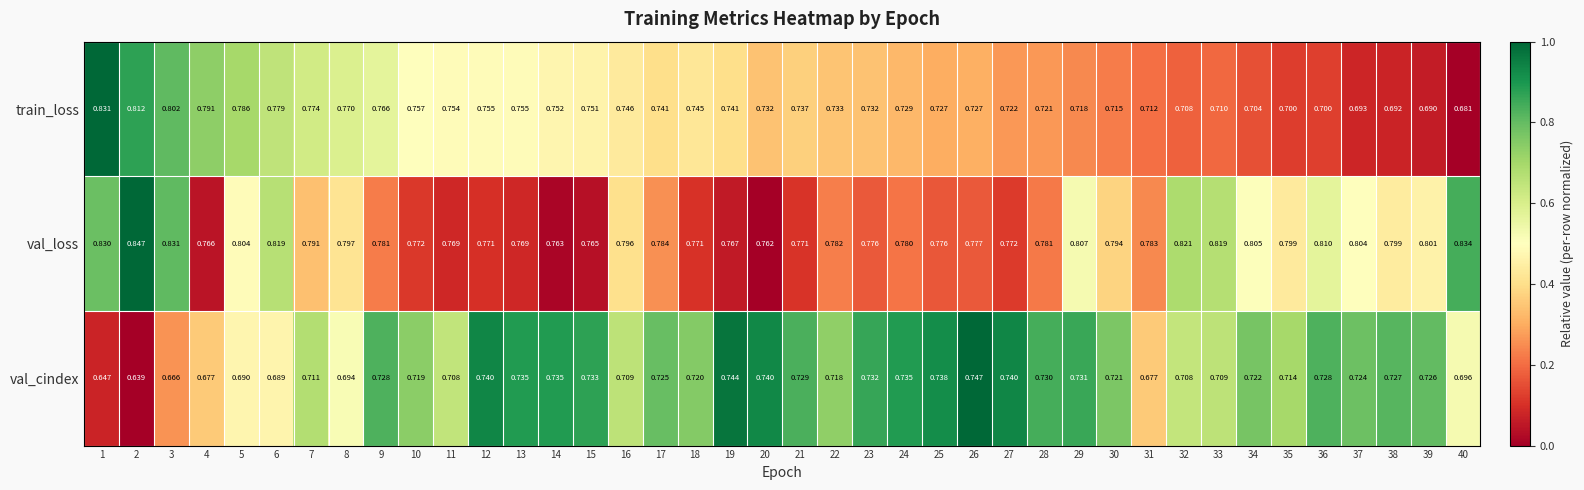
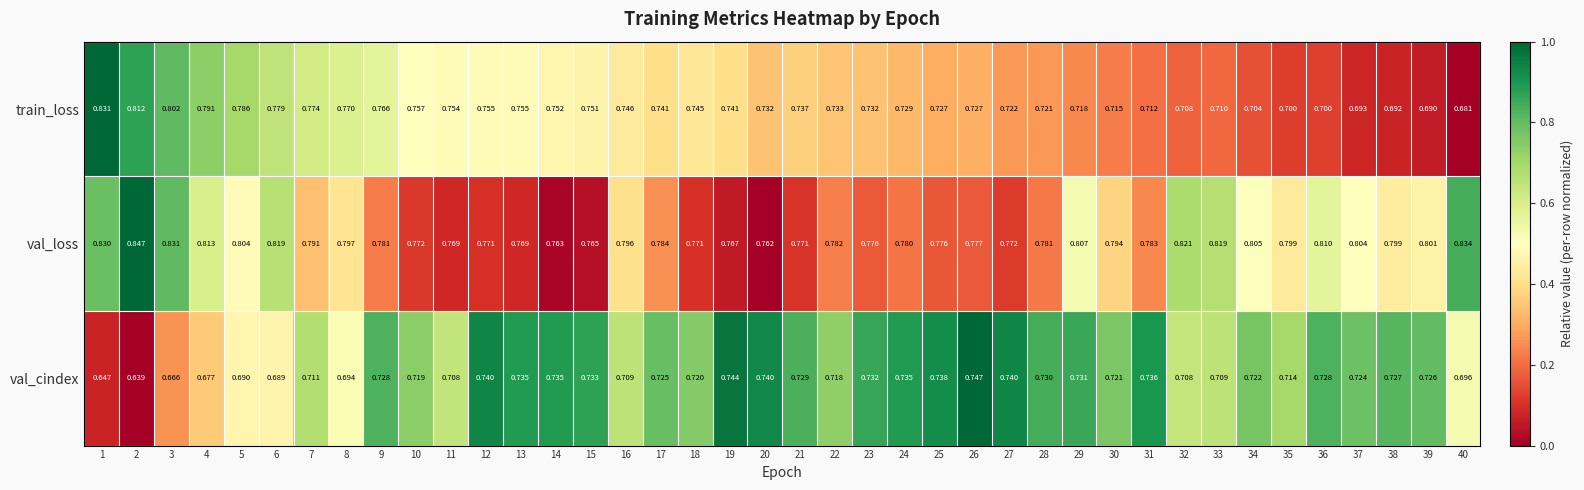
  {
    "train_loss": {
      "1": 0.831,
      "2": 0.812,
      "3": 0.802,
      "4": 0.791,
      "5": 0.786,
      "6": 0.779,
      "7": 0.774,
      "8": 0.770,
      "9": 0.766,
      "10": 0.757,
      "11": 0.754,
      "12": 0.755,
      "13": 0.755,
      "14": 0.752,
      "15": 0.751,
      "16": 0.746,
      "17": 0.741,
      "18": 0.745,
      "19": 0.741,
      "20": 0.732,
      "21": 0.737,
      "22": 0.733,
      "23": 0.732,
      "24": 0.729,
      "25": 0.727,
      "26": 0.727,
      "27": 0.722,
      "28": 0.721,
      "29": 0.718,
      "30": 0.715,
      "31": 0.712,
      "32": 0.708,
      "33": 0.710,
      "34": 0.704,
      "35": 0.700,
      "36": 0.700,
      "37": 0.693,
      "38": 0.692,
      "39": 0.690,
      "40": 0.681
    },
    "val_loss": {
      "1": 0.830,
      "2": 0.847,
      "3": 0.831,
-     "4": 0.766,
+     "4": 0.813,
      "5": 0.804,
      "6": 0.819,
      "7": 0.791,
      "8": 0.797,
      "9": 0.781,
      "10": 0.772,
      "11": 0.769,
      "12": 0.771,
      "13": 0.769,
      "14": 0.763,
      "15": 0.765,
      "16": 0.796,
      "17": 0.784,
      "18": 0.771,
      "19": 0.767,
      "20": 0.762,
      "21": 0.771,
      "22": 0.782,
      "23": 0.776,
      "24": 0.780,
      "25": 0.776,
      "26": 0.777,
      "27": 0.772,
      "28": 0.781,
      "29": 0.807,
      "30": 0.794,
      "31": 0.783,
      "32": 0.821,
      "33": 0.819,
      "34": 0.805,
      "35": 0.799,
      "36": 0.810,
      "37": 0.804,
      "38": 0.799,
      "39": 0.801,
      "40": 0.834
    },
    "val_cindex": {
      "1": 0.647,
      "2": 0.639,
      "3": 0.666,
      "4": 0.677,
      "5": 0.690,
      "6": 0.689,
      "7": 0.711,
      "8": 0.694,
      "9": 0.728,
      "10": 0.719,
      "11": 0.708,
      "12": 0.740,
      "13": 0.735,
      "14": 0.735,
      "15": 0.733,
      "16": 0.709,
      "17": 0.725,
      "18": 0.720,
      "19": 0.744,
      "20": 0.740,
      "21": 0.729,
      "22": 0.718,
      "23": 0.732,
      "24": 0.735,
      "25": 0.738,
      "26": 0.747,
      "27": 0.740,
      "28": 0.730,
      "29": 0.731,
      "30": 0.721,
-     "31": 0.677,
+     "31": 0.736,
      "32": 0.708,
      "33": 0.709,
      "34": 0.722,
      "35": 0.714,
      "36": 0.728,
      "37": 0.724,
      "38": 0.727,
      "39": 0.726,
      "40": 0.696
    }
  }
